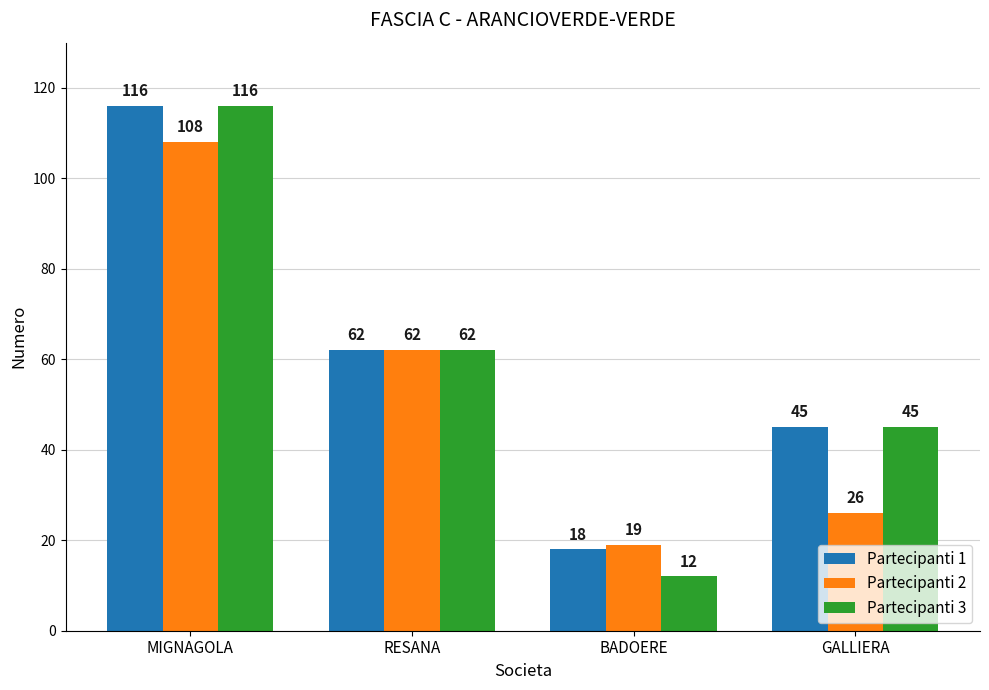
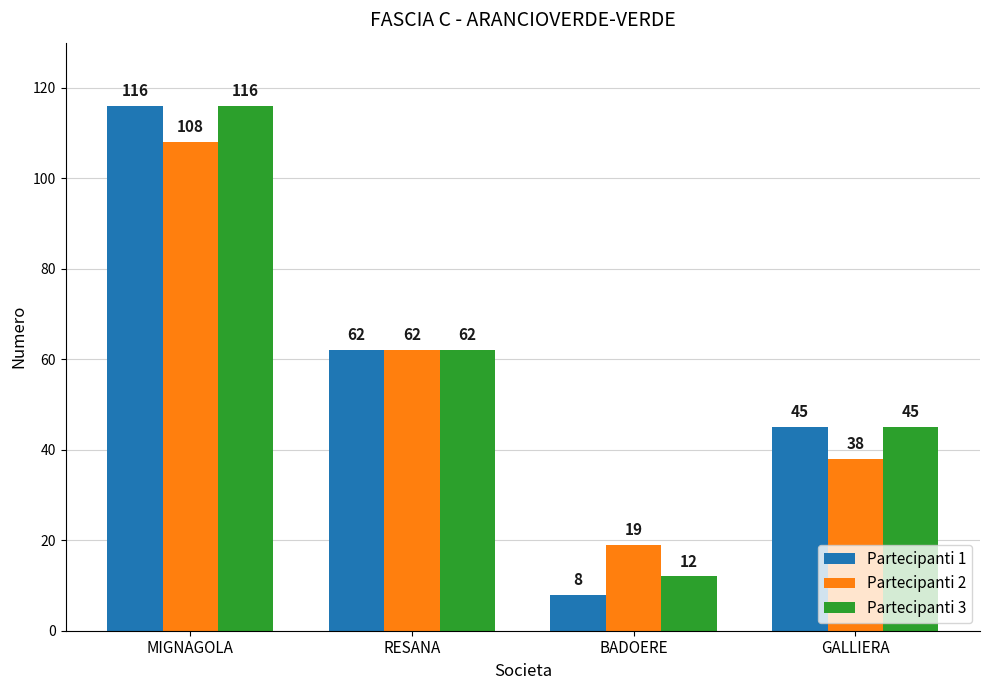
  {
    "Partecipanti 1": {
      "MIGNAGOLA": 116,
      "RESANA": 62,
-     "BADOERE": 18,
+     "BADOERE": 8,
      "GALLIERA": 45
    },
    "Partecipanti 2": {
      "MIGNAGOLA": 108,
      "RESANA": 62,
      "BADOERE": 19,
-     "GALLIERA": 26
+     "GALLIERA": 38
    },
    "Partecipanti 3": {
      "MIGNAGOLA": 116,
      "RESANA": 62,
      "BADOERE": 12,
      "GALLIERA": 45
    }
  }
